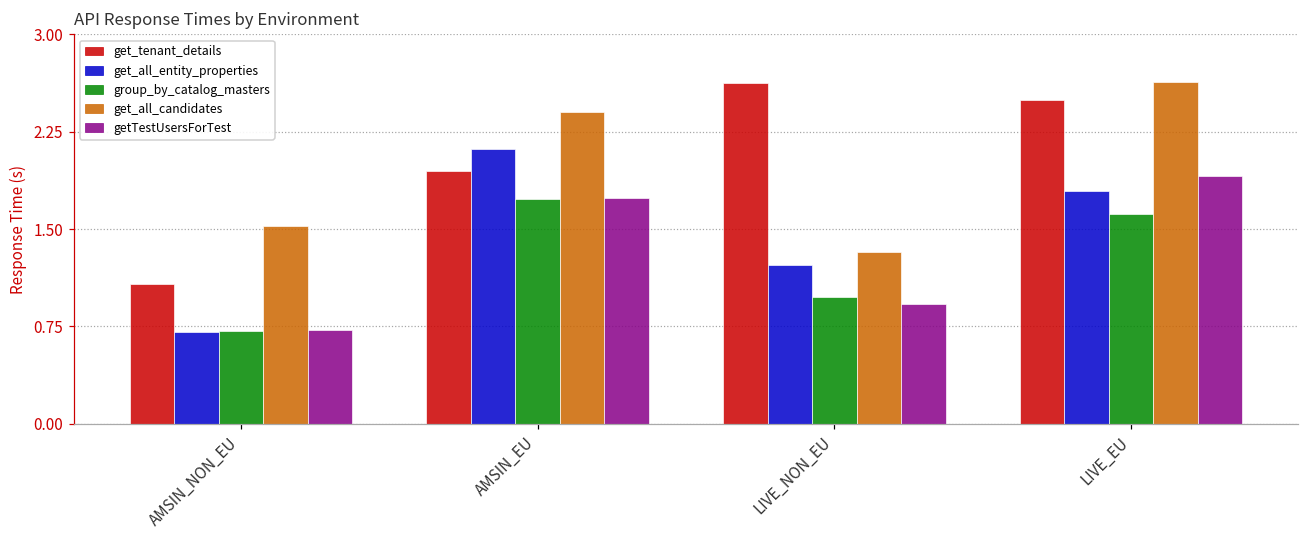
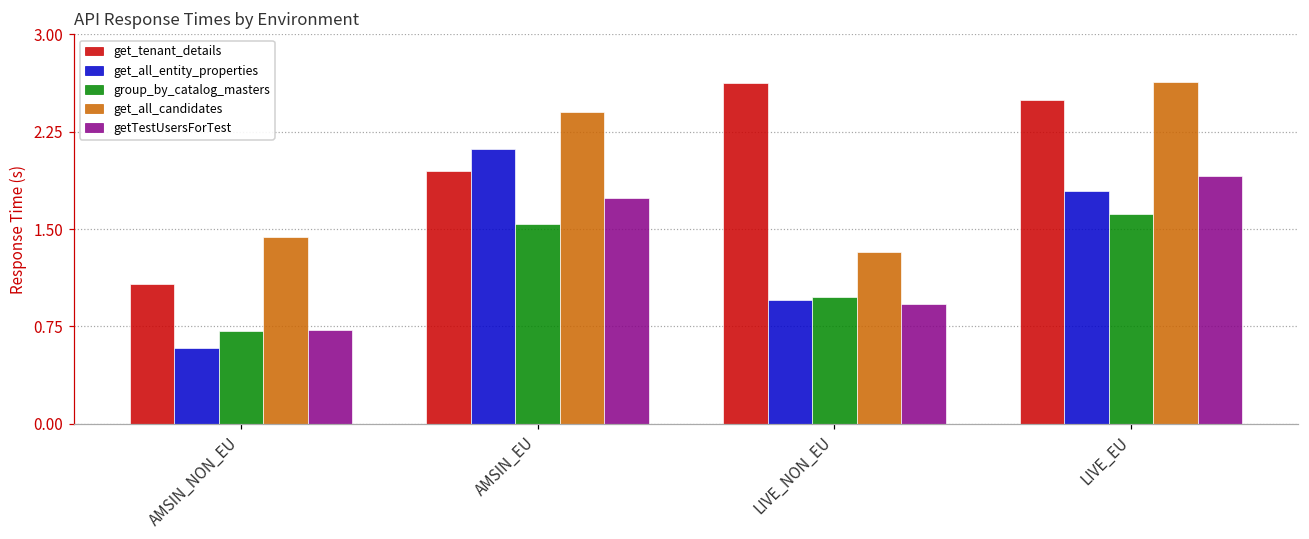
  {
    "get_tenant_details": {
      "AMSIN_NON_EU": 1.08,
      "AMSIN_EU": 1.95,
      "LIVE_NON_EU": 2.62,
      "LIVE_EU": 2.49
    },
    "get_all_entity_properties": {
-     "AMSIN_NON_EU": 0.71,
+     "AMSIN_NON_EU": 0.58,
      "AMSIN_EU": 2.12,
-     "LIVE_NON_EU": 1.23,
+     "LIVE_NON_EU": 0.95,
      "LIVE_EU": 1.80
    },
    "group_by_catalog_masters": {
      "AMSIN_NON_EU": 0.72,
-     "AMSIN_EU": 1.73,
+     "AMSIN_EU": 1.54,
      "LIVE_NON_EU": 0.97,
      "LIVE_EU": 1.61
    },
    "get_all_candidates": {
-     "AMSIN_NON_EU": 1.53,
+     "AMSIN_NON_EU": 1.44,
      "AMSIN_EU": 2.40,
      "LIVE_NON_EU": 1.32,
      "LIVE_EU": 2.64
    },
    "getTestUsersForTest": {
      "AMSIN_NON_EU": 0.72,
      "AMSIN_EU": 1.74,
      "LIVE_NON_EU": 0.92,
      "LIVE_EU": 1.91
    }
  }
